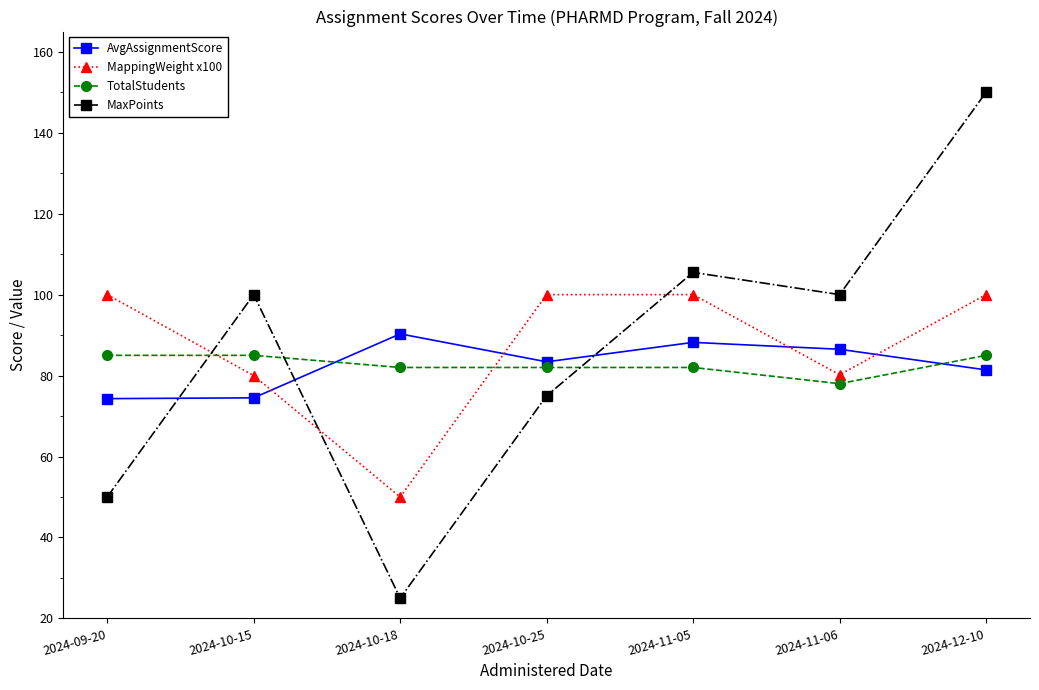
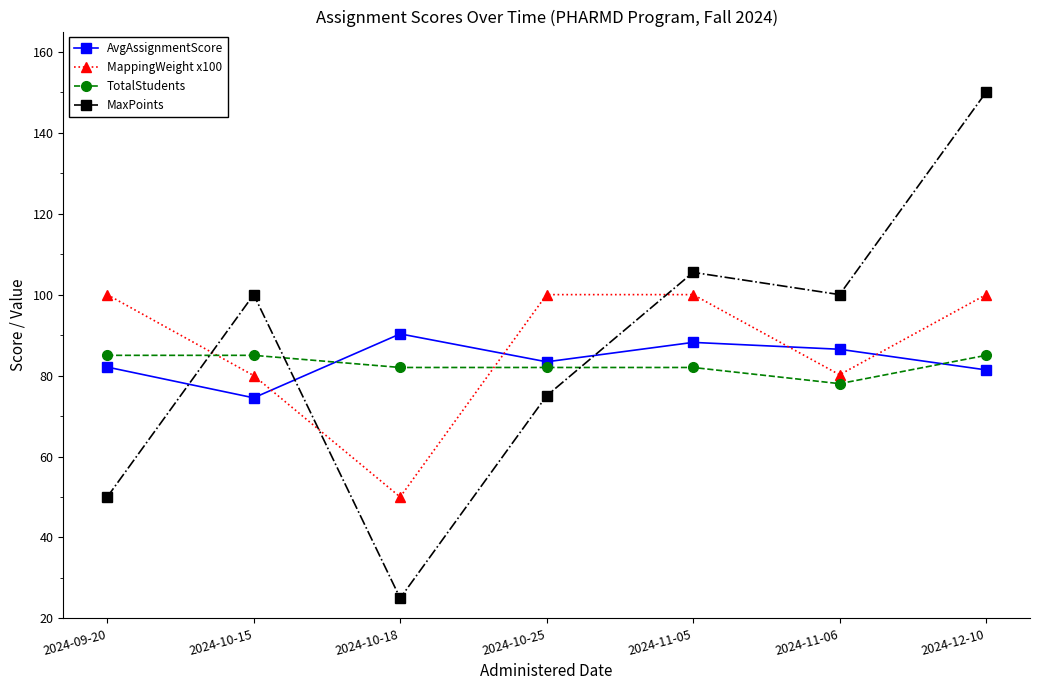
  {
    "AvgAssignmentScore": {
-     "2024-09-20": 74,
+     "2024-09-20": 82,
      "2024-10-15": 75,
      "2024-10-18": 90,
      "2024-10-25": 83,
      "2024-11-05": 88,
      "2024-11-06": 87,
      "2024-12-10": 81
    },
    "MappingWeight x100": {
      "2024-09-20": 100,
      "2024-10-15": 80,
      "2024-10-18": 50,
      "2024-10-25": 100,
      "2024-11-05": 100,
      "2024-11-06": 80,
      "2024-12-10": 100
    },
    "TotalStudents": {
      "2024-09-20": 85,
      "2024-10-15": 85,
      "2024-10-18": 82,
      "2024-10-25": 82,
      "2024-11-05": 82,
      "2024-11-06": 78,
      "2024-12-10": 85
    },
    "MaxPoints": {
      "2024-09-20": 50,
      "2024-10-15": 100,
      "2024-10-18": 25,
      "2024-10-25": 75,
      "2024-11-05": 106,
      "2024-11-06": 100,
      "2024-12-10": 150
    }
  }
